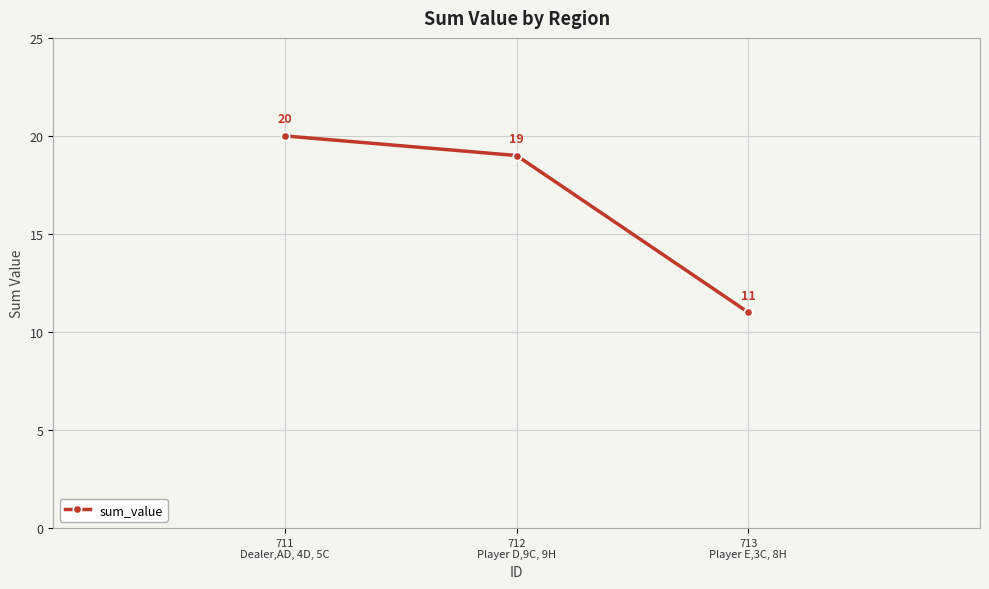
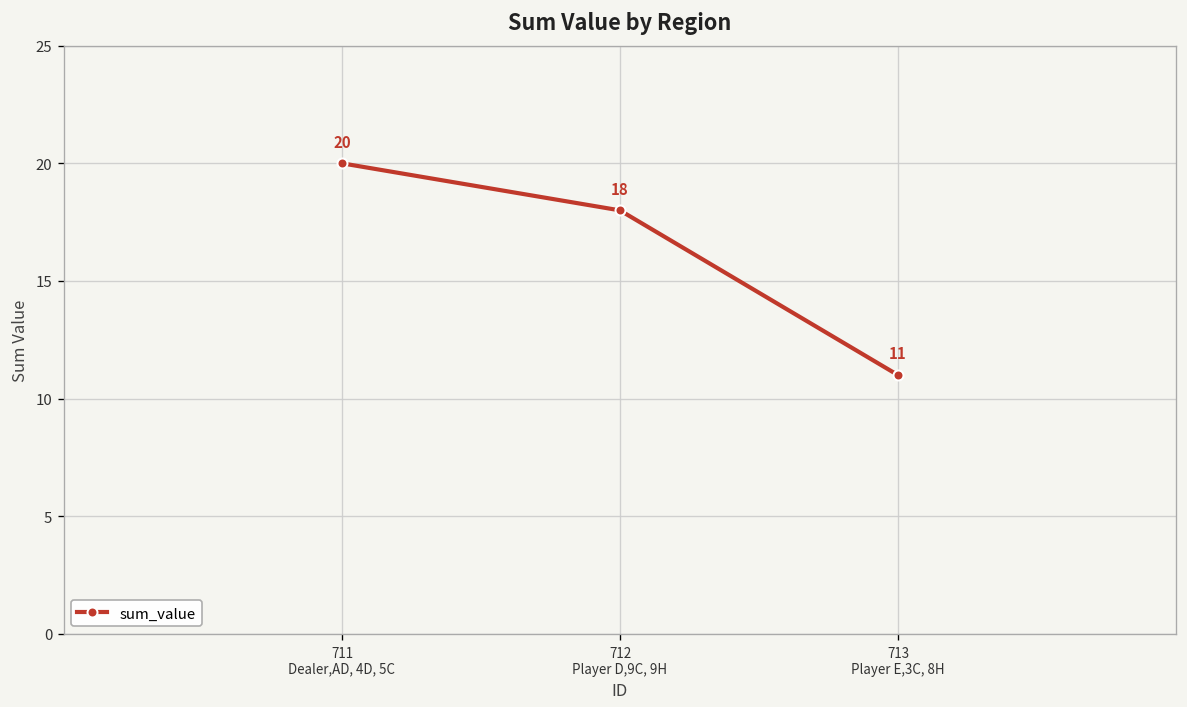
  {
    "711 Dealer,AD, 4D, 5C": 20,
-   "712 Player D,9C, 9H": 19,
+   "712 Player D,9C, 9H": 18,
    "713 Player E,3C, 8H": 11
  }
